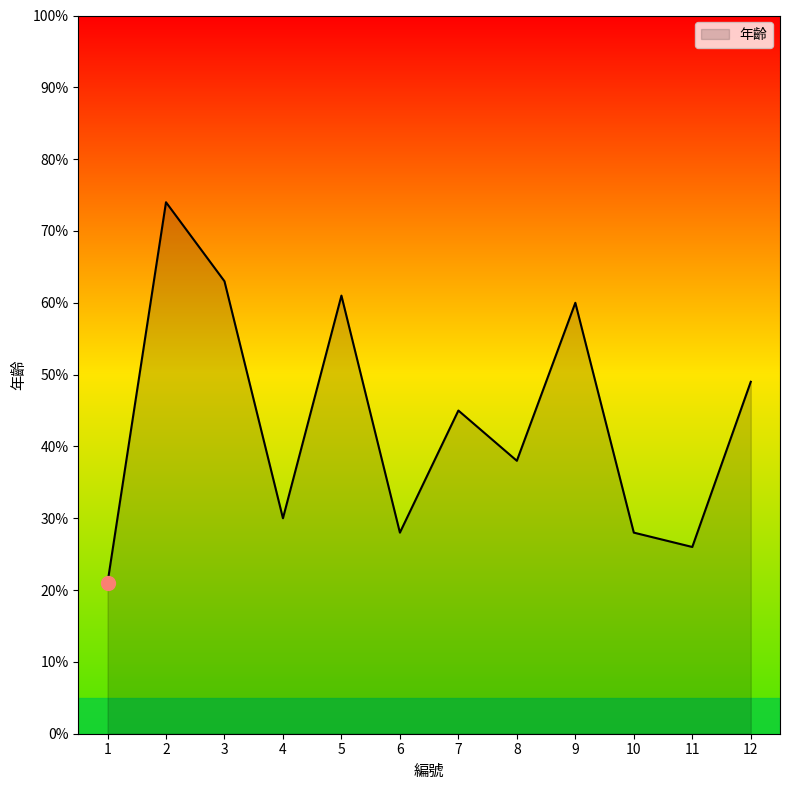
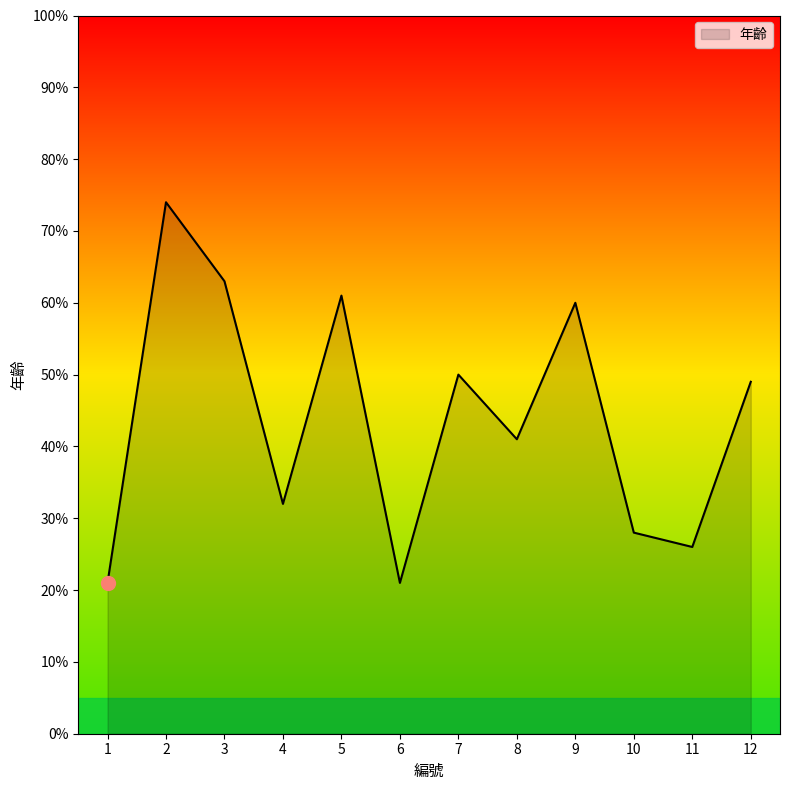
  {
    "年齡": {
      "2": "74%",
      "3": "63%",
-     "4": "30%",
+     "4": "32%",
      "5": "61%",
-     "6": "28%",
-     "7": "45%",
-     "8": "38%",
+     "6": "21%",
+     "7": "50%",
+     "8": "41%",
      "9": "60%",
      "10": "28%",
      "11": "26%",
      "12": "49%"
    }
  }
